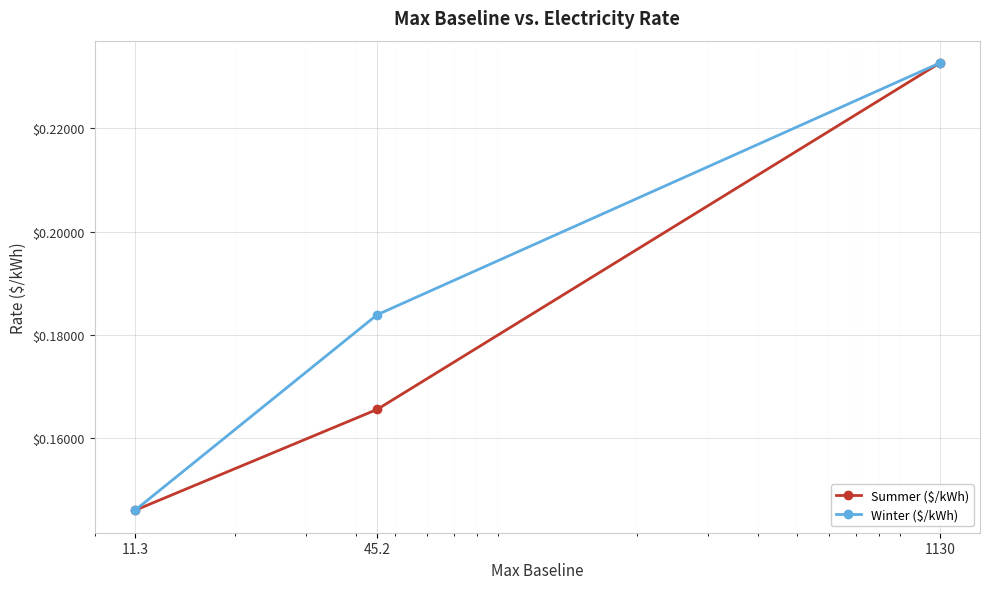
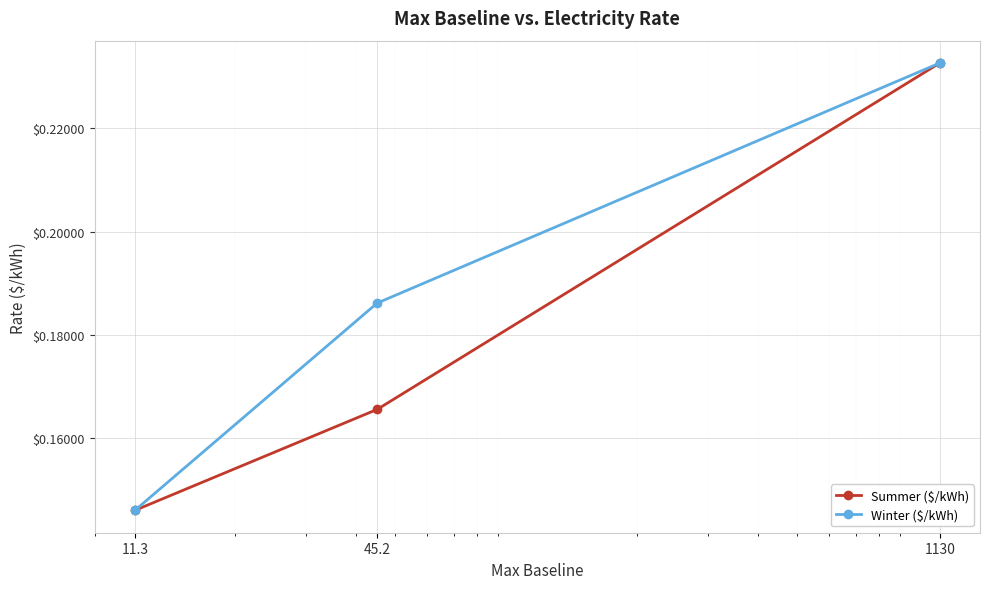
  {
    "Summer ($/kWh)": {
      "45.2": "$0.166"
    },
    "Winter ($/kWh)": {
-     "45.2": "$0.184"
+     "45.2": "$0.186"
    }
  }
